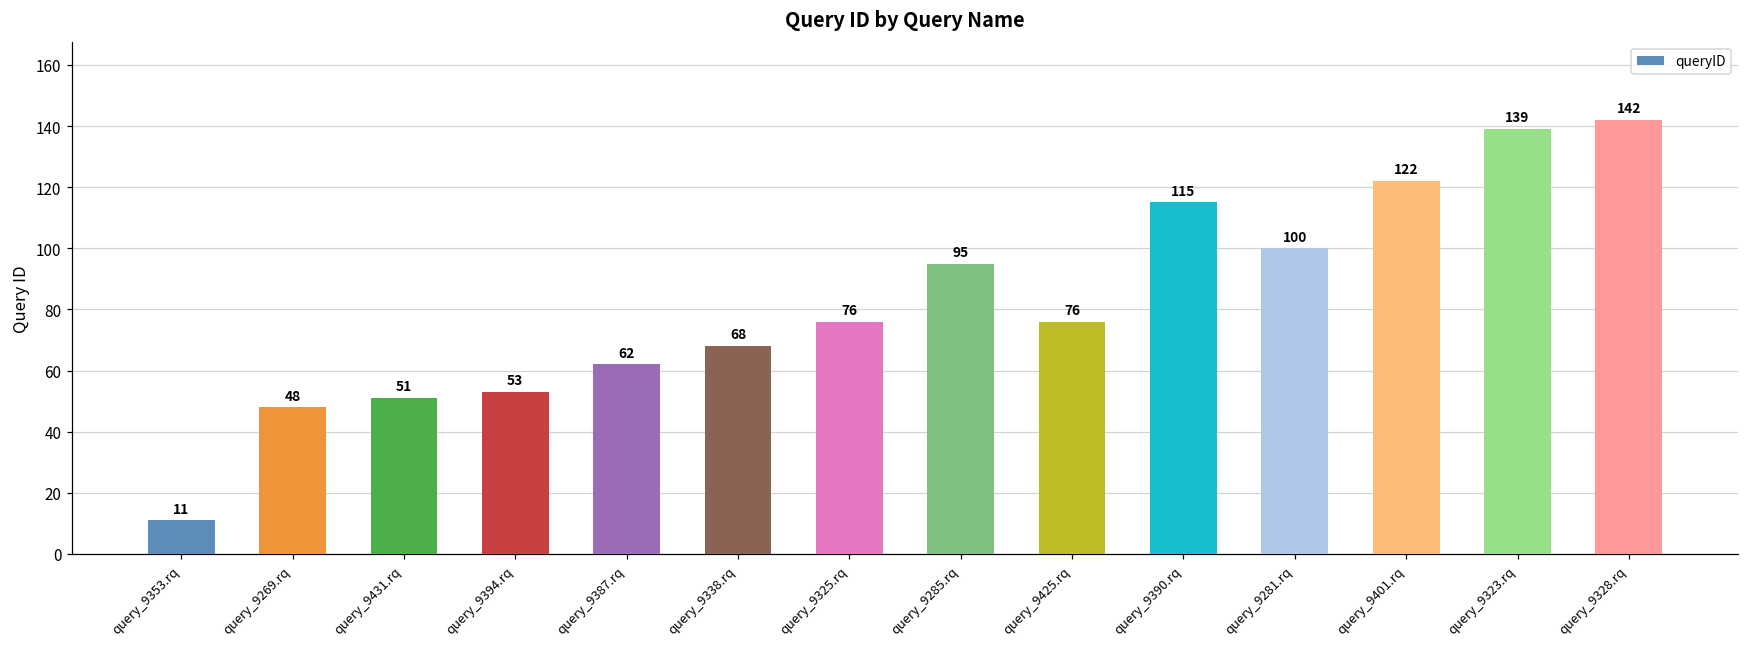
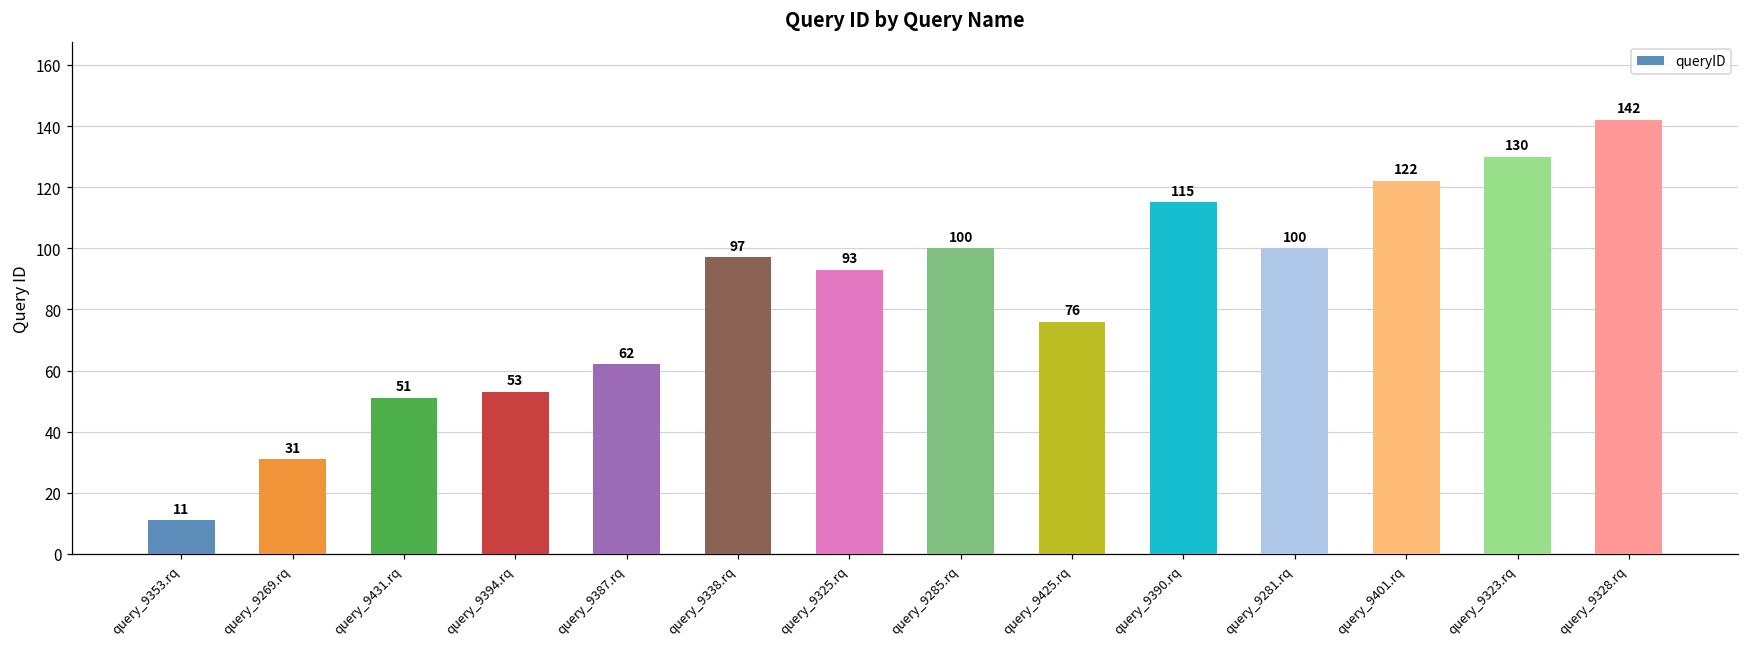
  {
    "query_9353.rq": 11,
-   "query_9269.rq": 48,
+   "query_9269.rq": 31,
    "query_9431.rq": 51,
    "query_9394.rq": 53,
    "query_9387.rq": 62,
-   "query_9338.rq": 68,
-   "query_9325.rq": 76,
-   "query_9285.rq": 95,
+   "query_9338.rq": 97,
+   "query_9325.rq": 93,
+   "query_9285.rq": 100,
    "query_9425.rq": 76,
    "query_9390.rq": 115,
    "query_9281.rq": 100,
    "query_9401.rq": 122,
-   "query_9323.rq": 139,
+   "query_9323.rq": 130,
    "query_9328.rq": 142
  }
